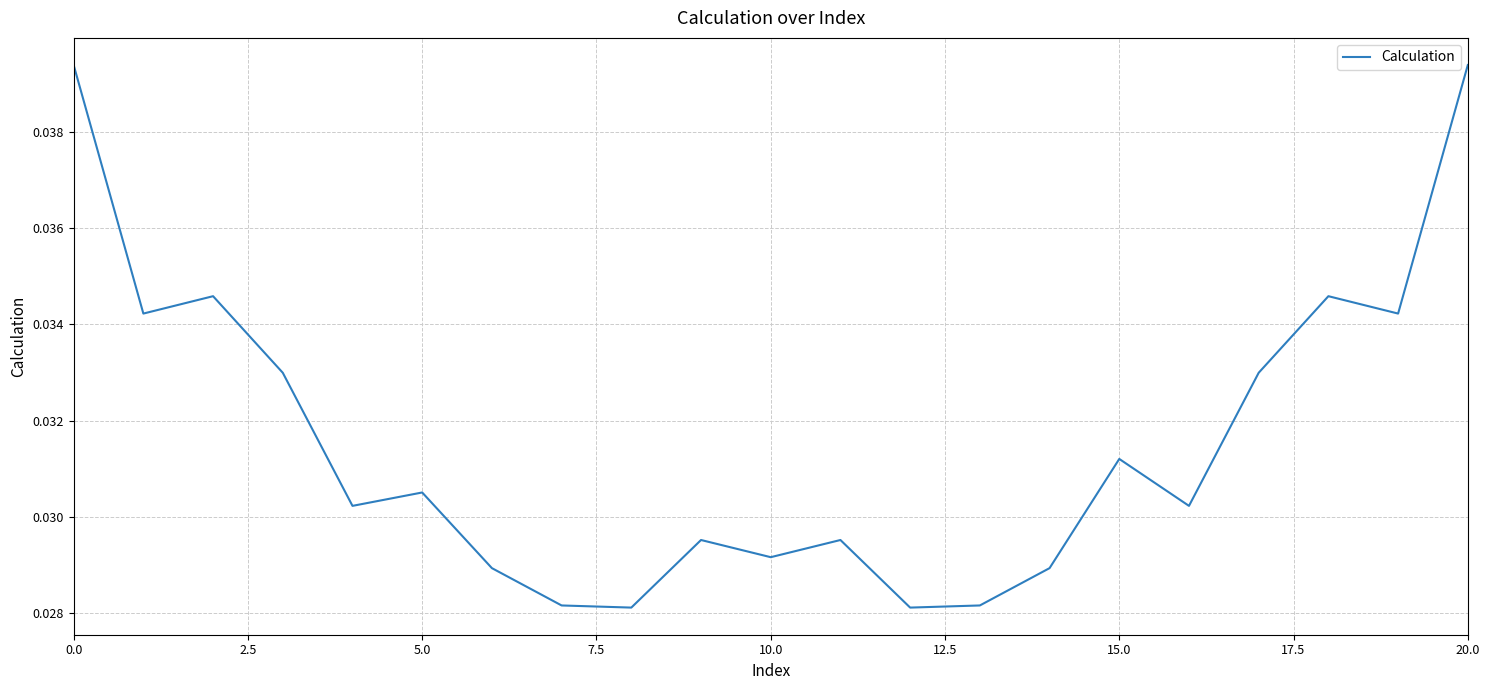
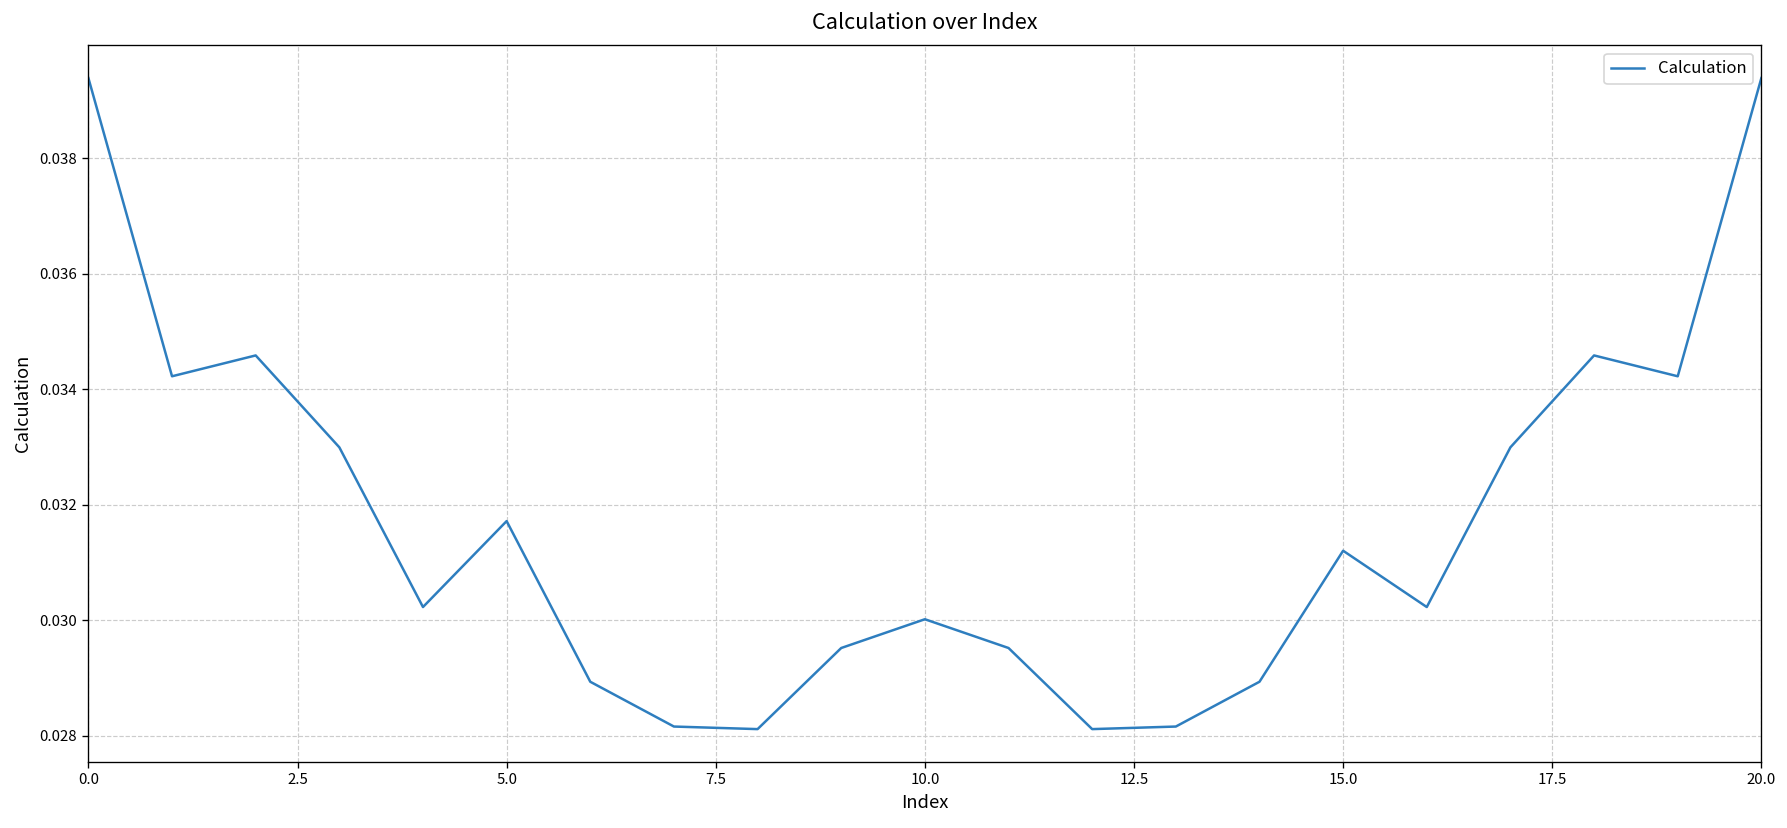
  {
    "0.0": 0.0394,
-   "5.0": 0.0305,
-   "10.0": 0.0292,
+   "5.0": 0.0317,
+   "10.0": 0.0300,
    "15.0": 0.0312,
    "20.0": 0.0394
  }
